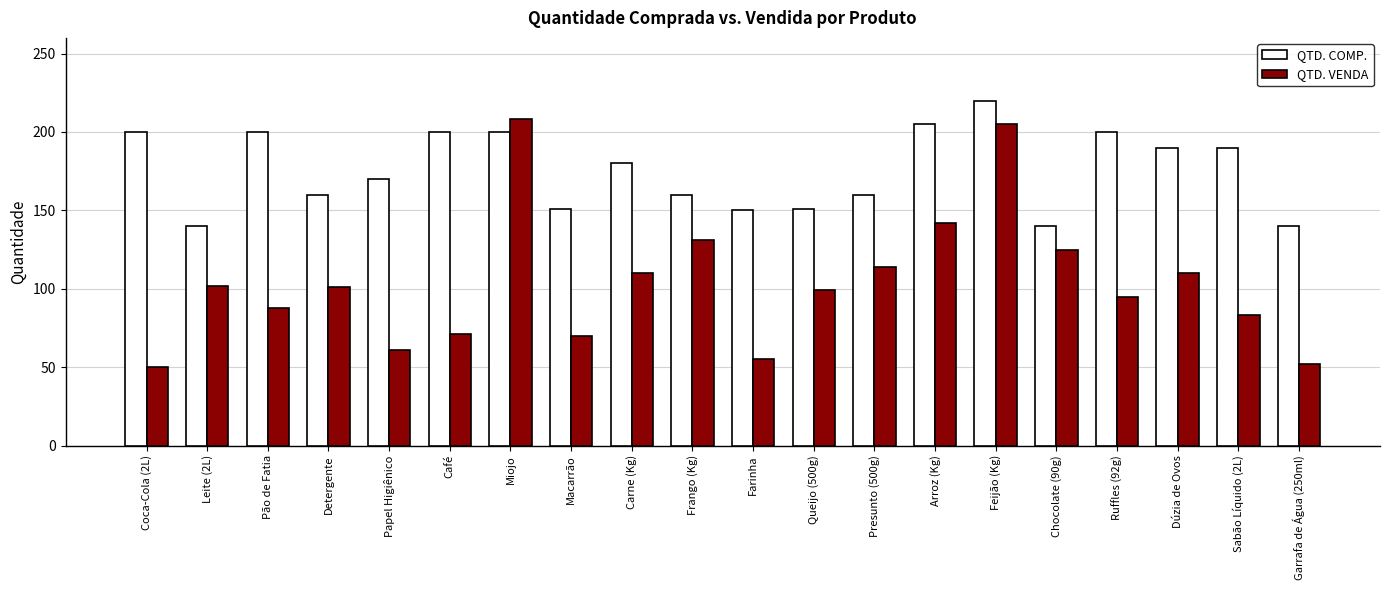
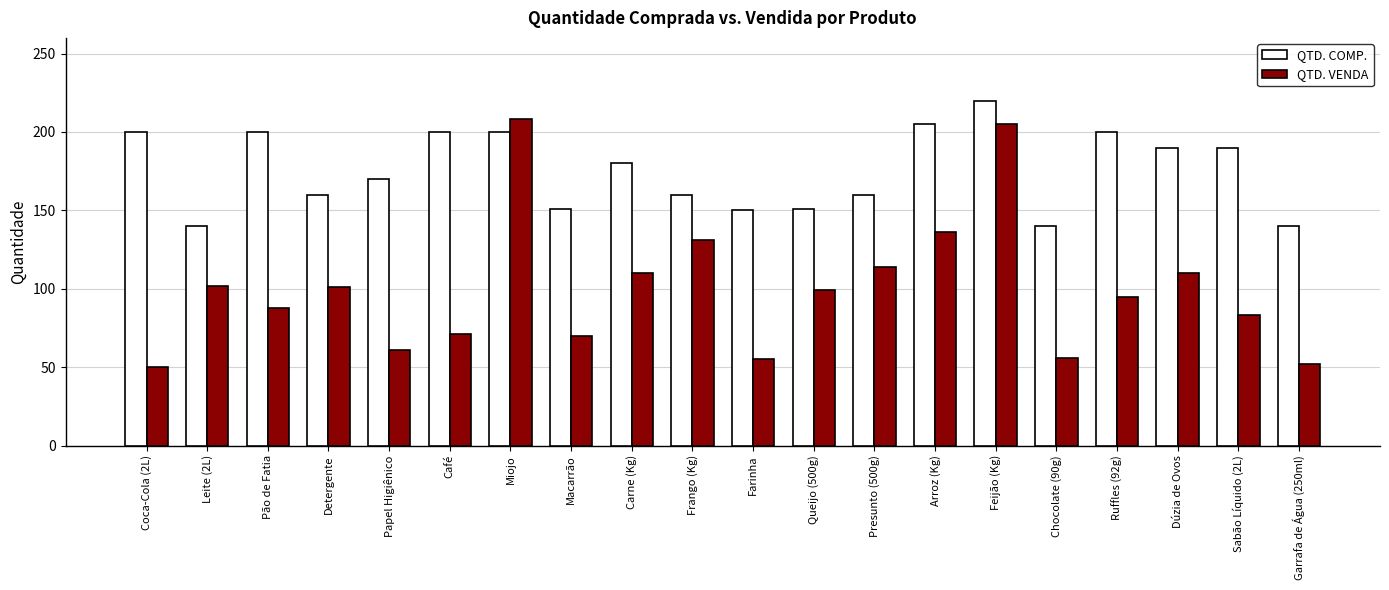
  {
    "QTD. COMP.": {
      "Coca-Cola (2L)": 200,
      "Leite (2L)": 140,
      "Pão de Fatia": 200,
      "Detergente": 160,
      "Papel Higiênico": 170,
      "Café": 200,
      "Miojo": 200,
      "Macarrão": 151,
      "Carne (Kg)": 180,
      "Frango (Kg)": 160,
      "Farinha": 150,
      "Queijo (500g)": 151,
      "Presunto (500g)": 160,
      "Arroz (Kg)": 205,
      "Feijão (Kg)": 220,
      "Chocolate (90g)": 140,
      "Ruffles (92g)": 200,
      "Dúzia de Ovos": 190,
      "Sabão Líquido (2L)": 190,
      "Garrafa de Água (250ml)": 140
    },
    "QTD. VENDA": {
      "Coca-Cola (2L)": 50,
      "Leite (2L)": 102,
      "Pão de Fatia": 88,
      "Detergente": 101,
      "Papel Higiênico": 61,
      "Café": 71,
      "Miojo": 208,
      "Macarrão": 70,
      "Carne (Kg)": 110,
      "Frango (Kg)": 131,
      "Farinha": 55,
      "Queijo (500g)": 99,
      "Presunto (500g)": 114,
-     "Arroz (Kg)": 142,
+     "Arroz (Kg)": 136,
      "Feijão (Kg)": 205,
-     "Chocolate (90g)": 125,
+     "Chocolate (90g)": 56,
      "Ruffles (92g)": 95,
      "Dúzia de Ovos": 110,
      "Sabão Líquido (2L)": 83,
      "Garrafa de Água (250ml)": 52
    }
  }
